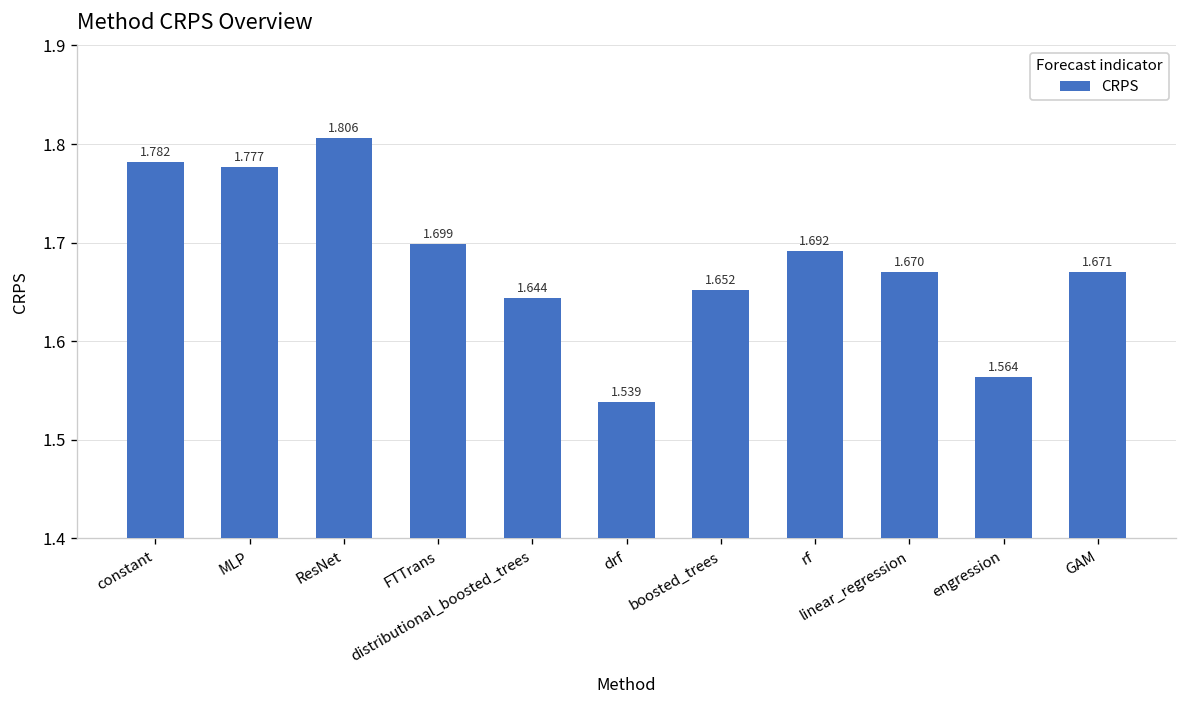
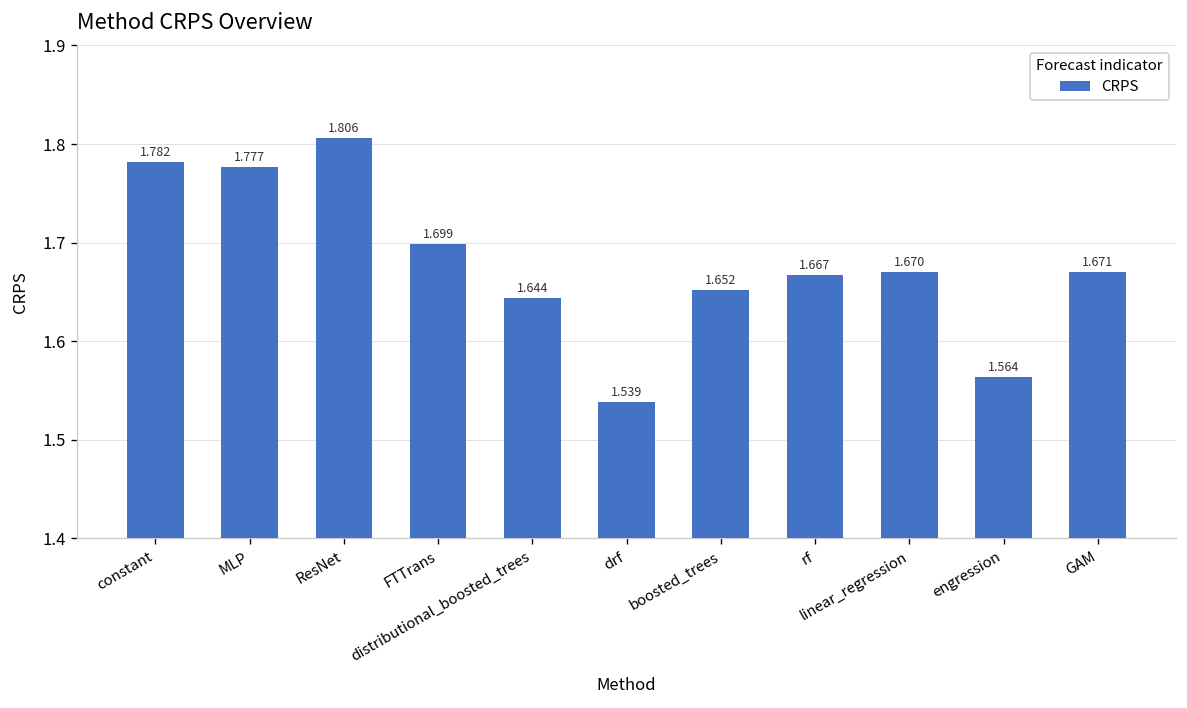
  {
    "constant": 1.782,
    "MLP": 1.777,
    "ResNet": 1.806,
    "FTTrans": 1.699,
    "distributional_boosted_trees": 1.644,
    "drf": 1.539,
    "boosted_trees": 1.652,
-   "rf": 1.692,
+   "rf": 1.667,
    "linear_regression": 1.670,
    "engression": 1.564,
    "GAM": 1.671
  }
